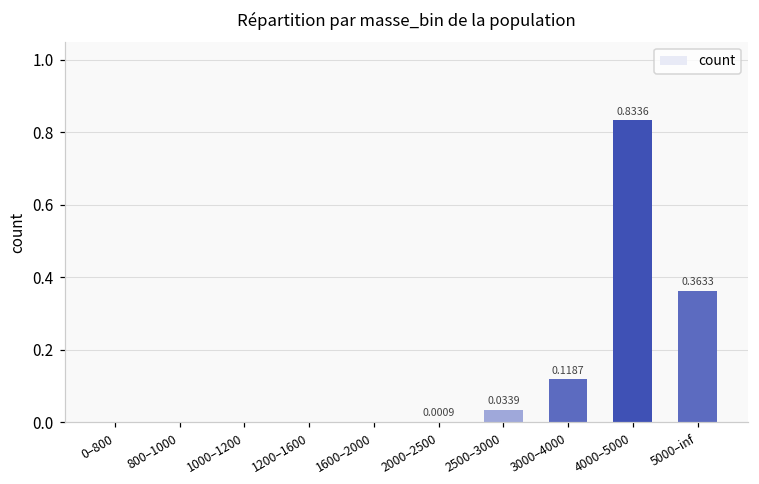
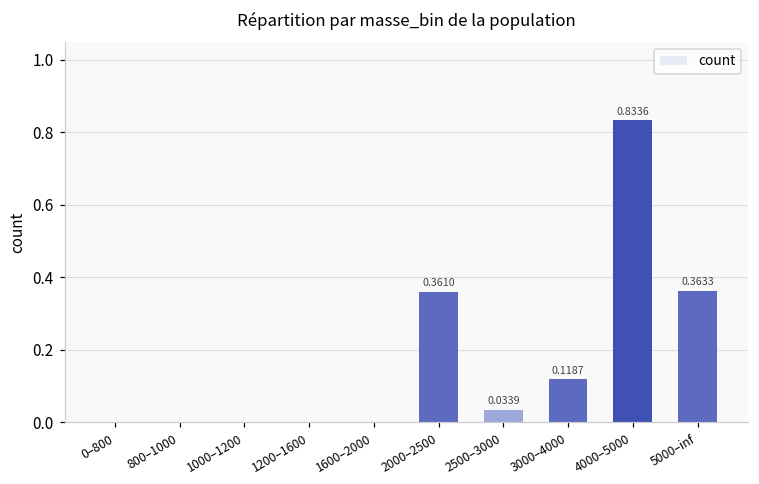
  {
-   "2000–2500": 0.0009,
+   "2000–2500": 0.3610,
    "2500–3000": 0.0339,
    "3000–4000": 0.1187,
    "4000–5000": 0.8336,
    "5000–inf": 0.3633
  }
